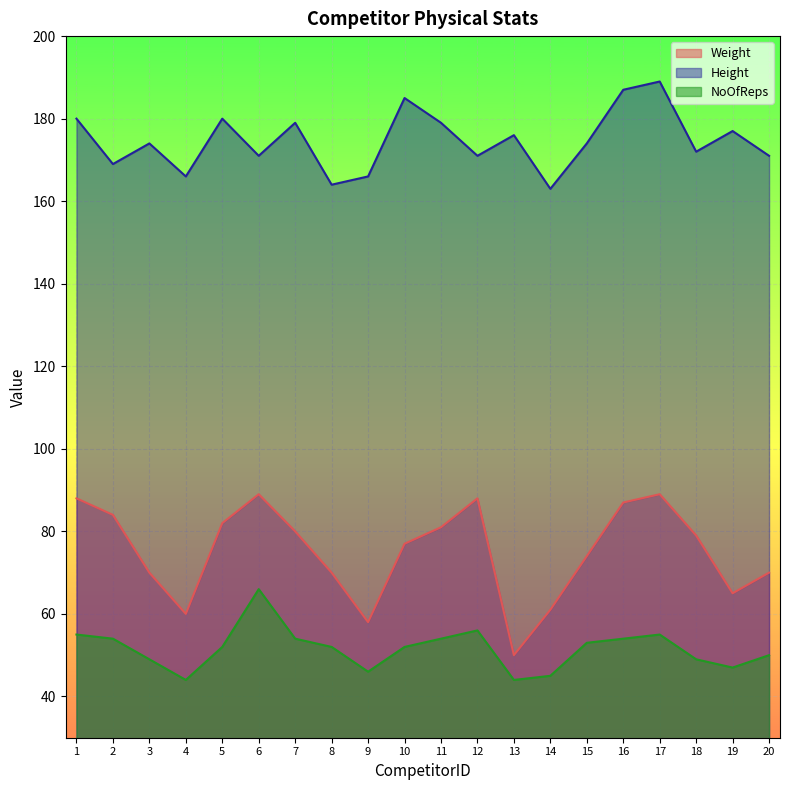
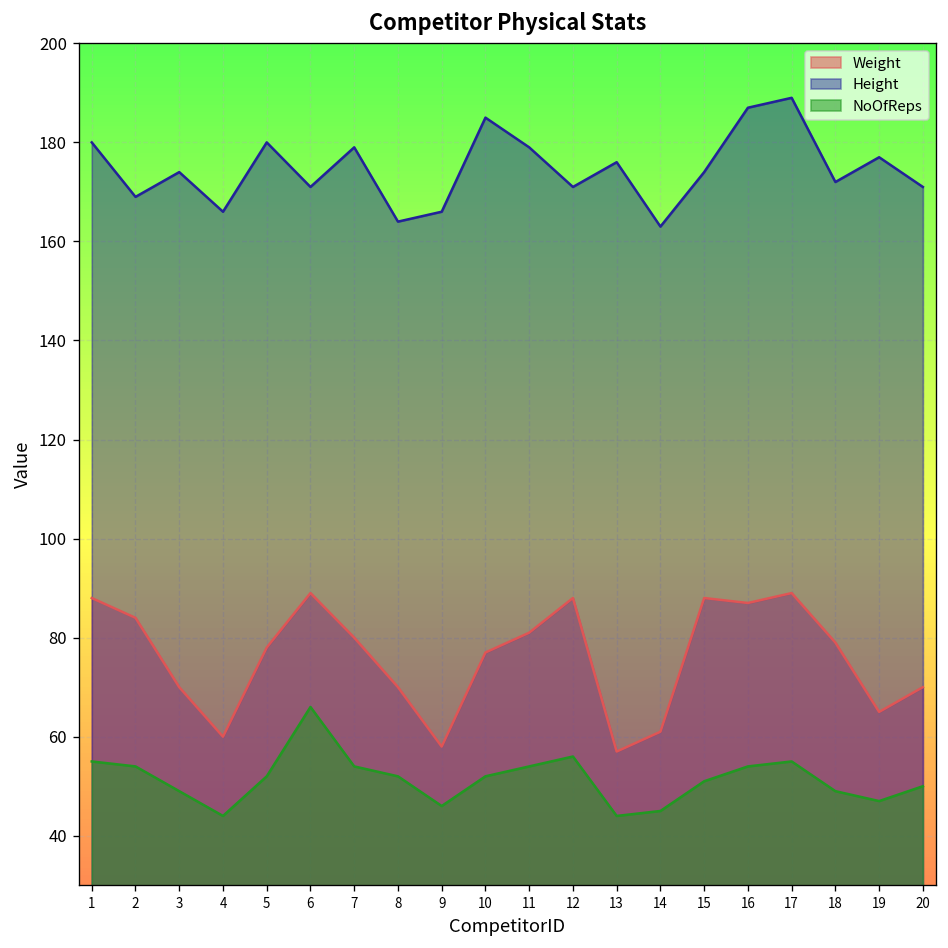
  {
    "Weight": {
      "1": 88,
      "2": 84,
      "3": 70,
      "4": 60,
-     "5": 82,
+     "5": 78,
      "6": 89,
      "7": 80,
      "8": 70,
      "9": 58,
      "10": 77,
      "11": 81,
      "12": 88,
-     "13": 50,
+     "13": 57,
      "14": 61,
-     "15": 74,
+     "15": 88,
      "16": 87,
      "17": 89,
      "18": 79,
      "19": 65,
      "20": 70
    },
    "Height": {
      "1": 180,
      "2": 169,
      "3": 174,
      "4": 166,
      "5": 180,
      "6": 171,
      "7": 179,
      "8": 164,
      "9": 166,
      "10": 185,
      "11": 179,
      "12": 171,
      "13": 176,
      "14": 163,
      "15": 174,
      "16": 187,
      "17": 189,
      "18": 172,
      "19": 177,
      "20": 171
    },
    "NoOfReps": {
      "1": 55,
      "2": 54,
      "3": 49,
      "4": 44,
      "5": 52,
      "6": 66,
      "7": 54,
      "8": 52,
      "9": 46,
      "10": 52,
      "11": 54,
      "12": 56,
      "13": 44,
      "14": 45,
-     "15": 53,
+     "15": 51,
      "16": 54,
      "17": 55,
      "18": 49,
      "19": 47,
      "20": 50
    }
  }
